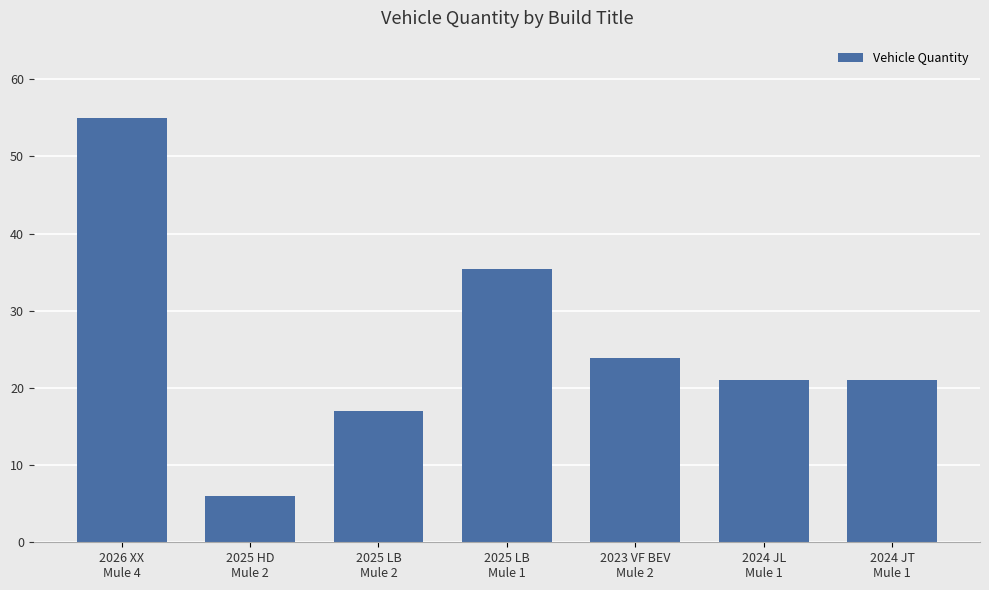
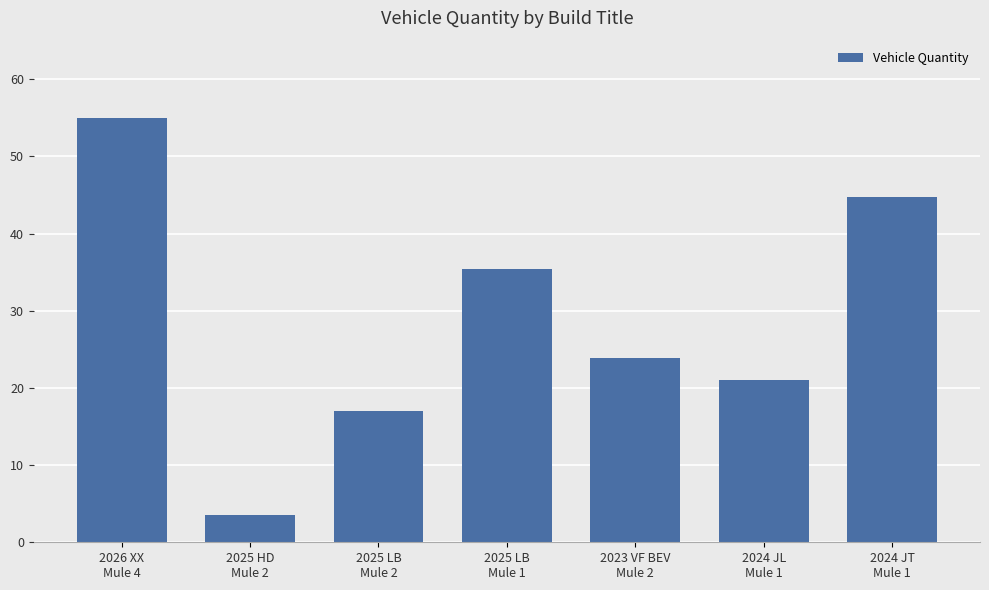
  {
    "2026 XX Mule 4": 55,
-   "2025 HD Mule 2": 6,
+   "2025 HD Mule 2": 4,
    "2025 LB Mule 2": 17,
    "2025 LB Mule 1": 35,
    "2023 VF BEV Mule 2": 24,
    "2024 JL Mule 1": 21,
-   "2024 JT Mule 1": 21
+   "2024 JT Mule 1": 45
  }
